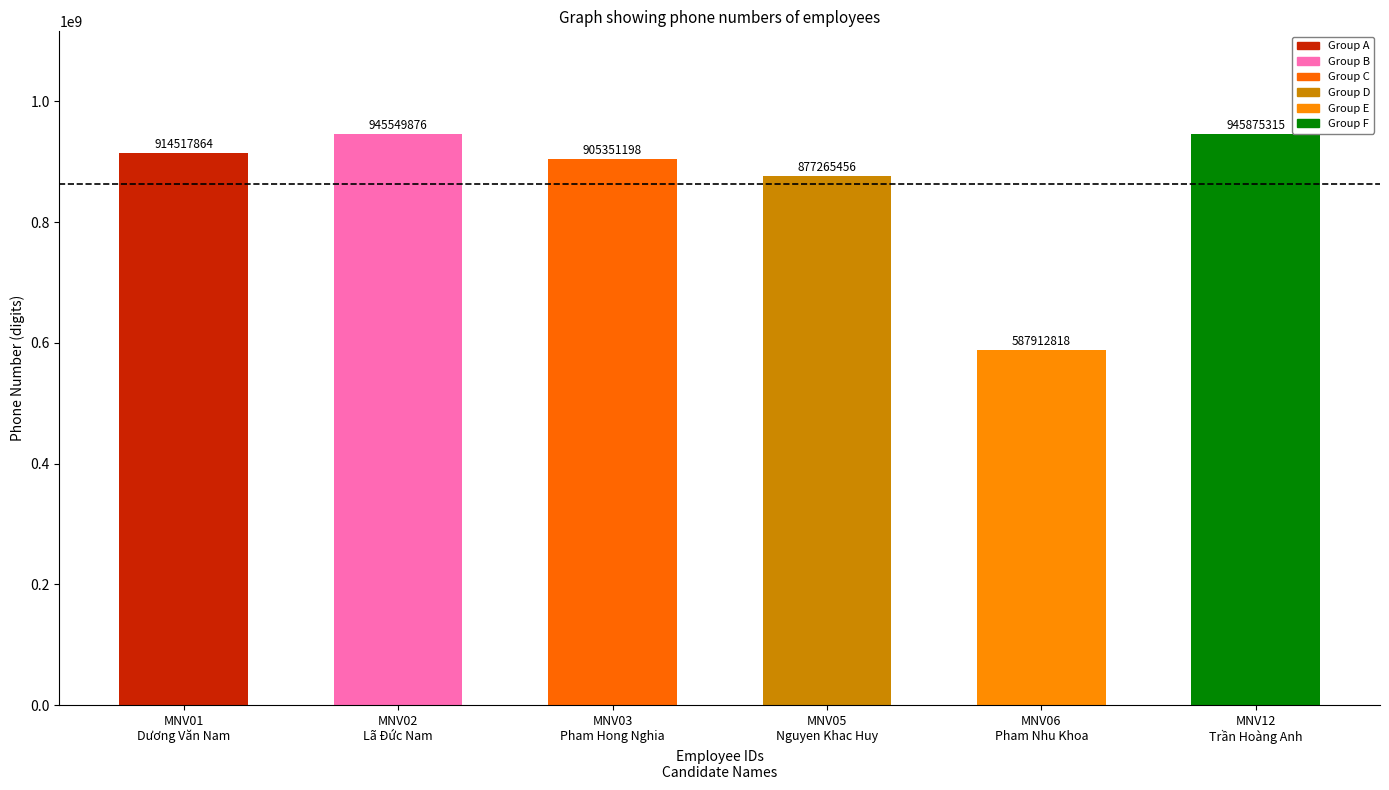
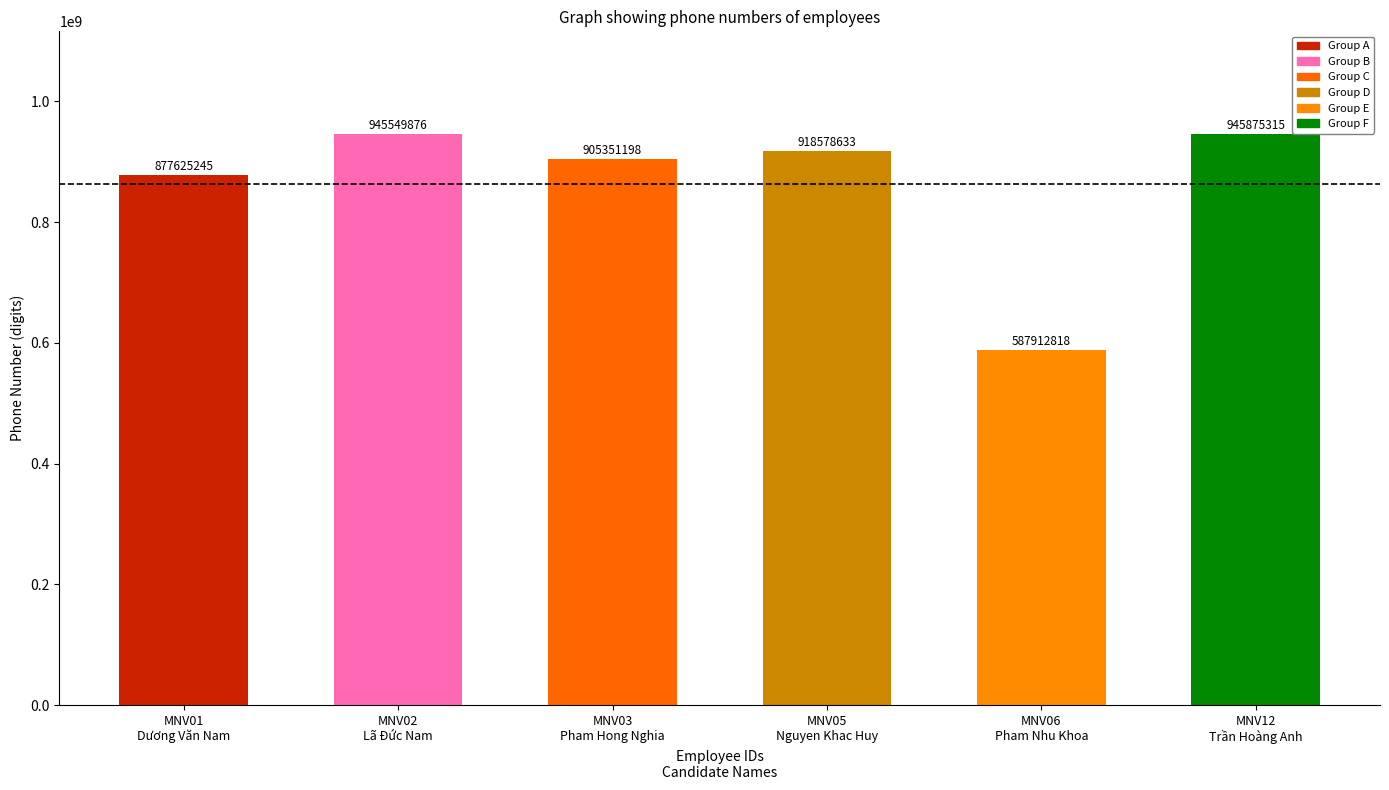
  {
-   "MNV01 Dương Văn Nam": 914517864,
+   "MNV01 Dương Văn Nam": 877625245,
    "MNV02 Lã Đức Nam": 945549876,
    "MNV03 Pham Hong Nghia": 905351198,
-   "MNV05 Nguyen Khac Huy": 877265456,
+   "MNV05 Nguyen Khac Huy": 918578633,
    "MNV06 Pham Nhu Khoa": 587912818,
    "MNV12 Trần Hoàng Anh": 945875315
  }
